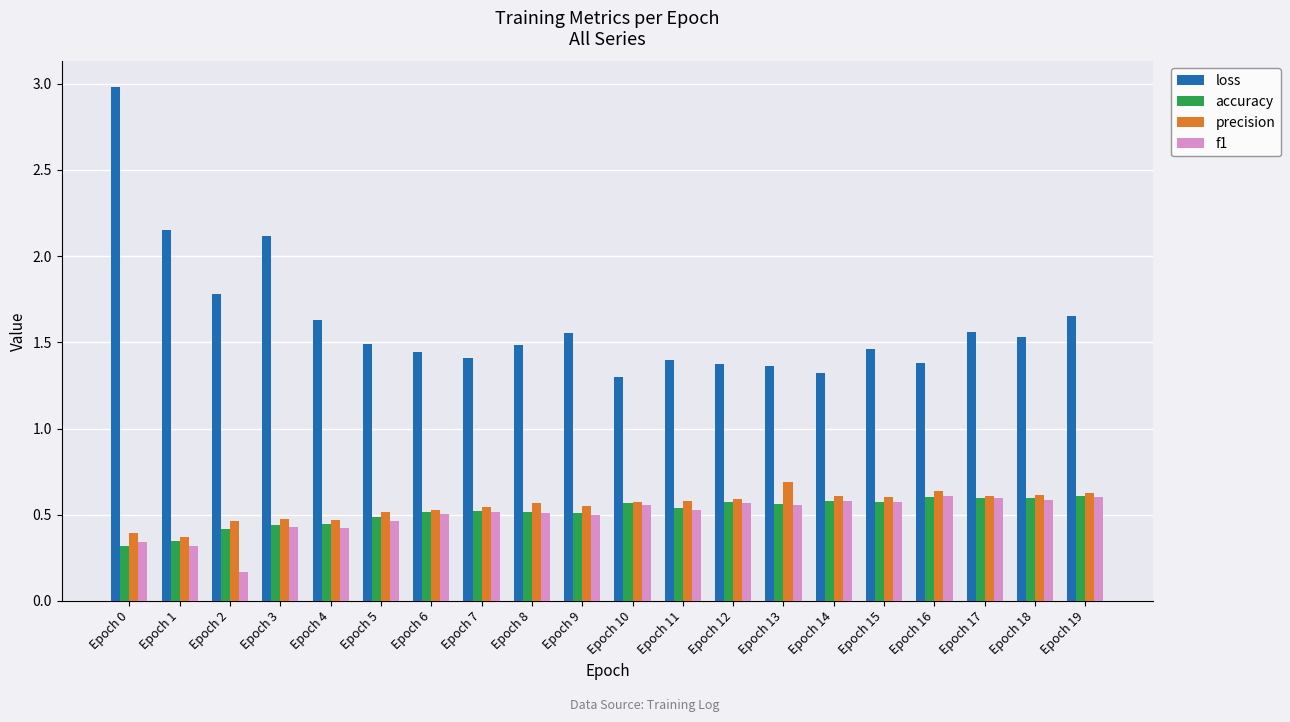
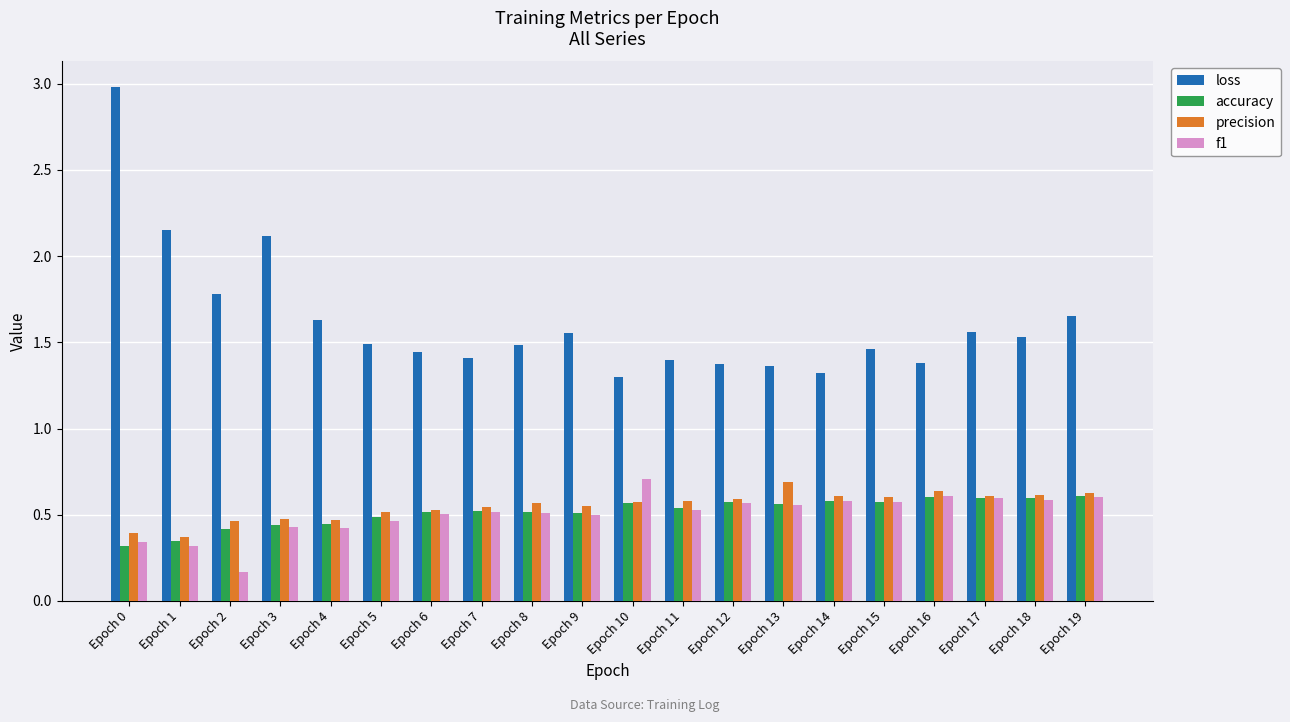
  {
    "loss": {
      "Epoch 0": 2.98,
      "Epoch 1": 2.15,
      "Epoch 2": 1.78,
      "Epoch 3": 2.12,
      "Epoch 4": 1.63,
      "Epoch 5": 1.49,
      "Epoch 6": 1.45,
      "Epoch 7": 1.41,
      "Epoch 8": 1.48,
      "Epoch 9": 1.55,
      "Epoch 10": 1.30,
      "Epoch 11": 1.40,
      "Epoch 12": 1.37,
      "Epoch 13": 1.36,
      "Epoch 14": 1.32,
      "Epoch 15": 1.46,
      "Epoch 16": 1.38,
      "Epoch 17": 1.56,
      "Epoch 18": 1.53,
      "Epoch 19": 1.65
    },
    "accuracy": {
      "Epoch 0": 0.32,
      "Epoch 1": 0.35,
      "Epoch 2": 0.41,
      "Epoch 3": 0.44,
      "Epoch 4": 0.45,
      "Epoch 5": 0.49,
      "Epoch 6": 0.52,
      "Epoch 7": 0.52,
      "Epoch 8": 0.52,
      "Epoch 9": 0.51,
      "Epoch 10": 0.57,
      "Epoch 11": 0.54,
      "Epoch 12": 0.57,
      "Epoch 13": 0.56,
      "Epoch 14": 0.58,
      "Epoch 15": 0.58,
      "Epoch 16": 0.60,
      "Epoch 17": 0.60,
      "Epoch 18": 0.60,
      "Epoch 19": 0.61
    },
    "precision": {
      "Epoch 0": 0.39,
      "Epoch 1": 0.37,
      "Epoch 2": 0.47,
      "Epoch 3": 0.47,
      "Epoch 4": 0.47,
      "Epoch 5": 0.52,
      "Epoch 6": 0.53,
      "Epoch 7": 0.54,
      "Epoch 8": 0.57,
      "Epoch 9": 0.55,
      "Epoch 10": 0.57,
      "Epoch 11": 0.58,
      "Epoch 12": 0.59,
      "Epoch 13": 0.69,
      "Epoch 14": 0.61,
      "Epoch 15": 0.61,
      "Epoch 16": 0.64,
      "Epoch 17": 0.61,
      "Epoch 18": 0.62,
      "Epoch 19": 0.63
    },
    "f1": {
      "Epoch 0": 0.34,
      "Epoch 1": 0.32,
      "Epoch 2": 0.17,
      "Epoch 3": 0.43,
      "Epoch 4": 0.42,
      "Epoch 5": 0.47,
      "Epoch 6": 0.51,
      "Epoch 7": 0.51,
      "Epoch 8": 0.51,
      "Epoch 9": 0.50,
-     "Epoch 10": 0.56,
+     "Epoch 10": 0.71,
      "Epoch 11": 0.52,
      "Epoch 12": 0.57,
      "Epoch 13": 0.56,
      "Epoch 14": 0.58,
      "Epoch 15": 0.58,
      "Epoch 16": 0.61,
      "Epoch 17": 0.59,
      "Epoch 18": 0.58,
      "Epoch 19": 0.60
    }
  }
